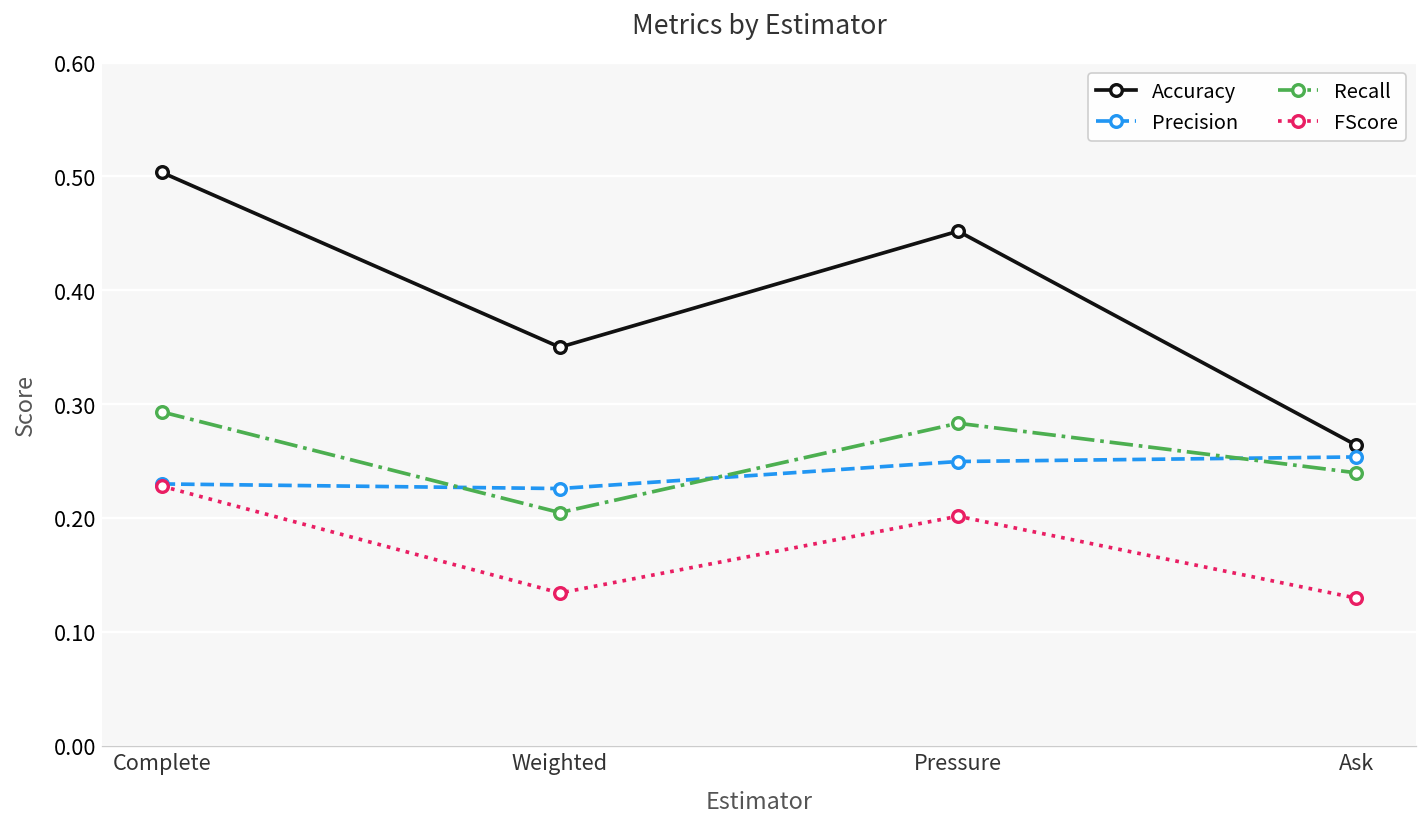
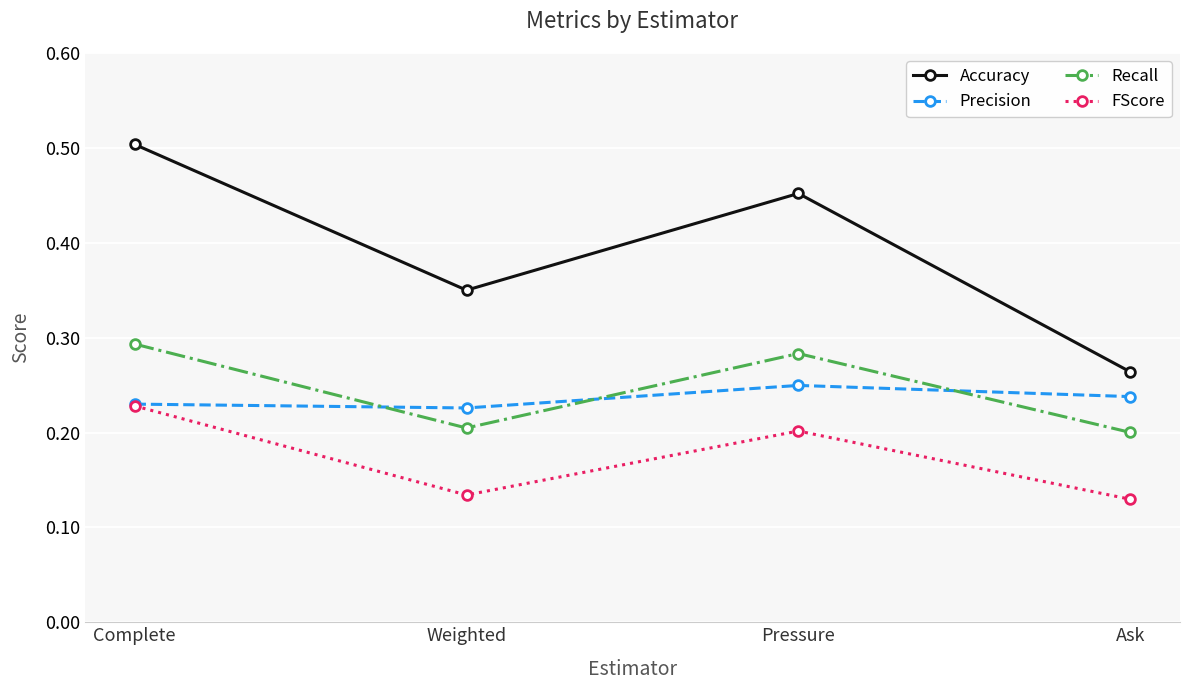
  {
    "Accuracy": {
      "Complete": 0.50,
      "Weighted": 0.35,
      "Pressure": 0.45,
      "Ask": 0.26
    },
    "Precision": {
      "Weighted": 0.23,
      "Pressure": 0.25,
-     "Ask": 0.25
+     "Ask": 0.24
    },
    "Recall": {
      "Complete": 0.29,
      "Weighted": 0.20,
      "Pressure": 0.28,
-     "Ask": 0.24
+     "Ask": 0.20
    },
    "FScore": {
      "Weighted": 0.13,
      "Pressure": 0.20,
      "Ask": 0.13
    }
  }
